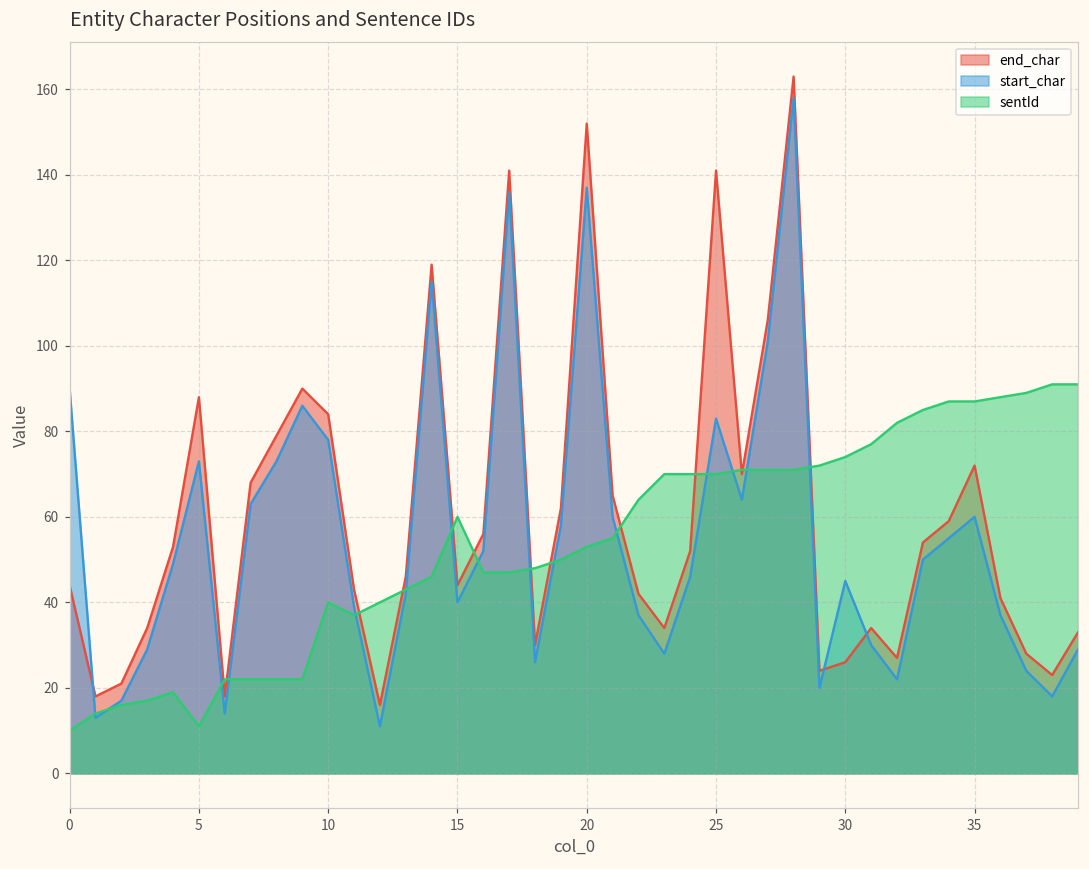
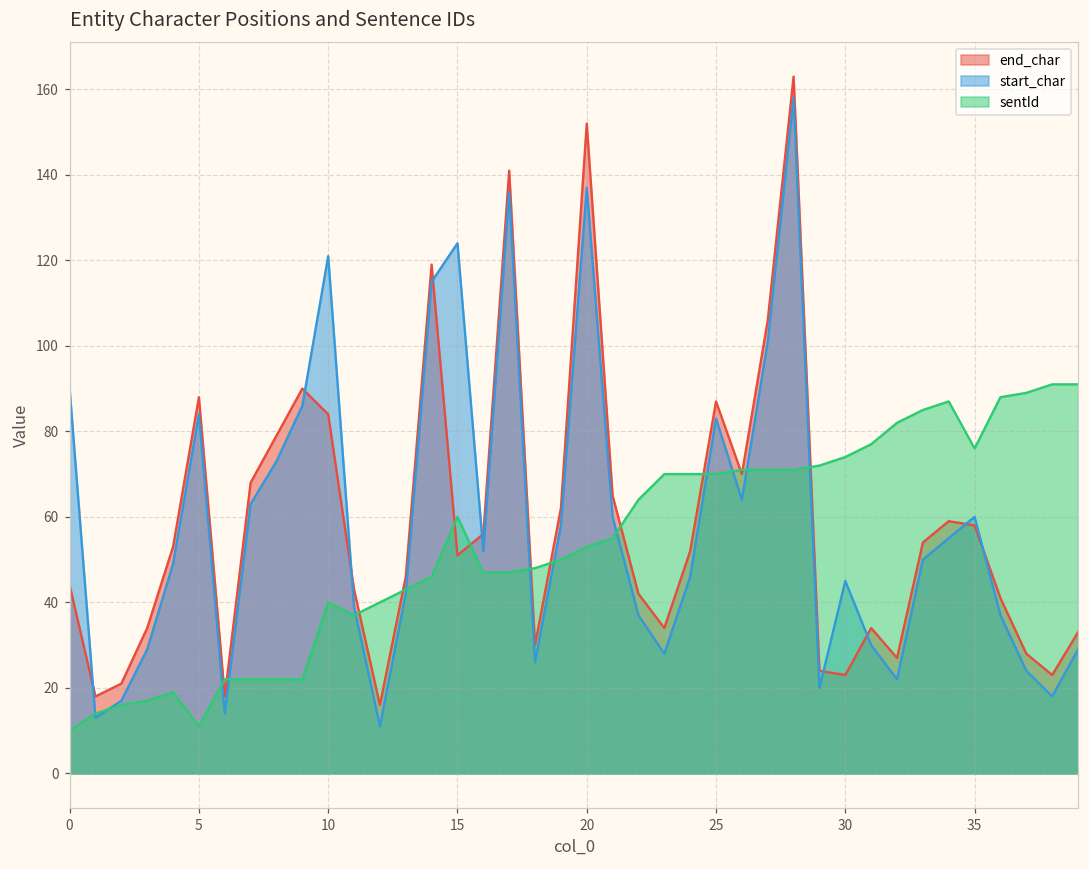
  {
    "end_char": {
      "0": 44,
      "5": 88,
      "10": 84,
-     "15": 44,
+     "15": 51,
      "20": 152,
-     "25": 141,
-     "30": 26,
-     "35": 72
+     "25": 87,
+     "30": 23,
+     "35": 58
    },
    "start_char": {
      "0": 90,
-     "5": 73,
-     "10": 78,
-     "15": 40,
+     "5": 84,
+     "10": 121,
+     "15": 124,
      "20": 137,
      "25": 83,
      "30": 45,
      "35": 60
    },
    "sentId": {
      "0": 10,
      "5": 11,
      "10": 40,
      "15": 60,
      "20": 53,
      "25": 70,
      "30": 74,
-     "35": 87
+     "35": 76
    }
  }
